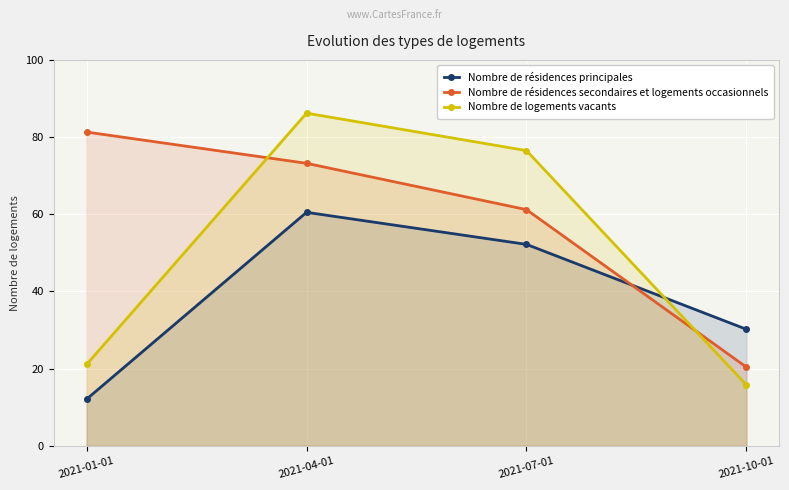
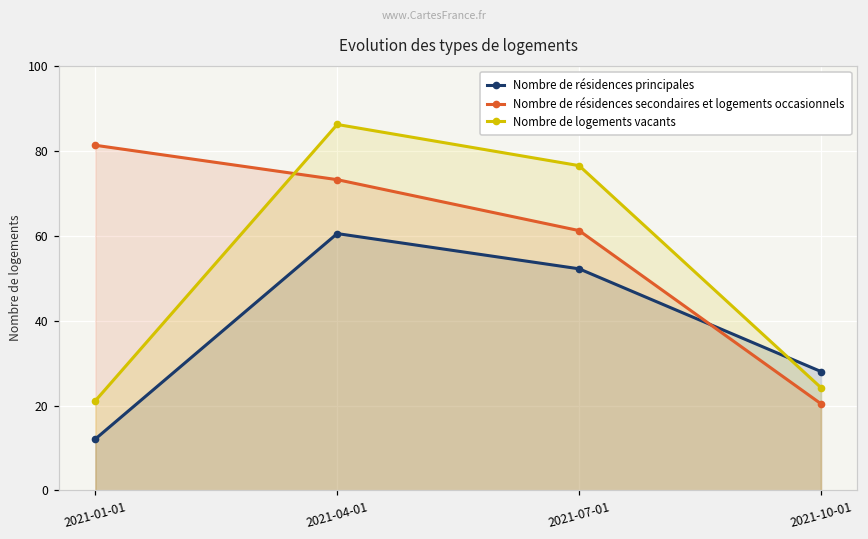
  {
    "Nombre de résidences principales": {
      "2021-01-01": 12,
      "2021-04-01": 61,
      "2021-07-01": 52,
-     "2021-10-01": 30
+     "2021-10-01": 28
    },
    "Nombre de résidences secondaires et logements occasionnels": {
      "2021-01-01": 81,
      "2021-04-01": 73,
      "2021-07-01": 61,
      "2021-10-01": 20
    },
    "Nombre de logements vacants": {
      "2021-01-01": 21,
      "2021-04-01": 86,
      "2021-07-01": 77,
-     "2021-10-01": 16
+     "2021-10-01": 24
    }
  }
